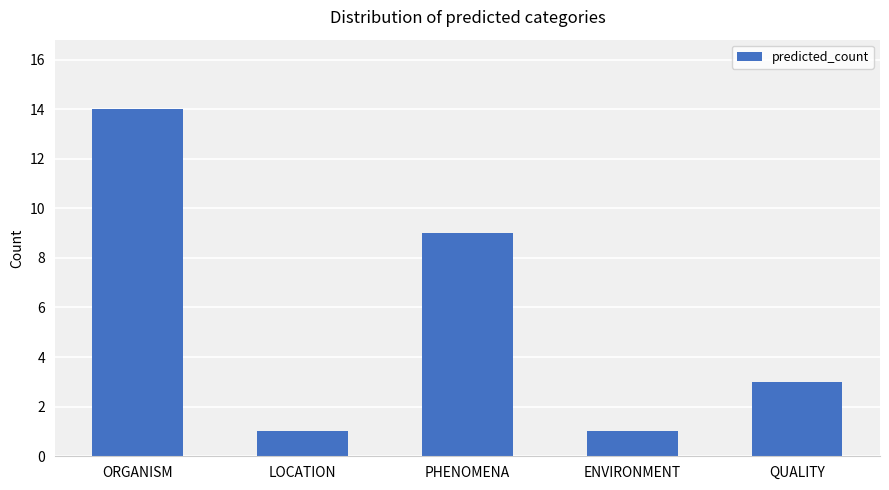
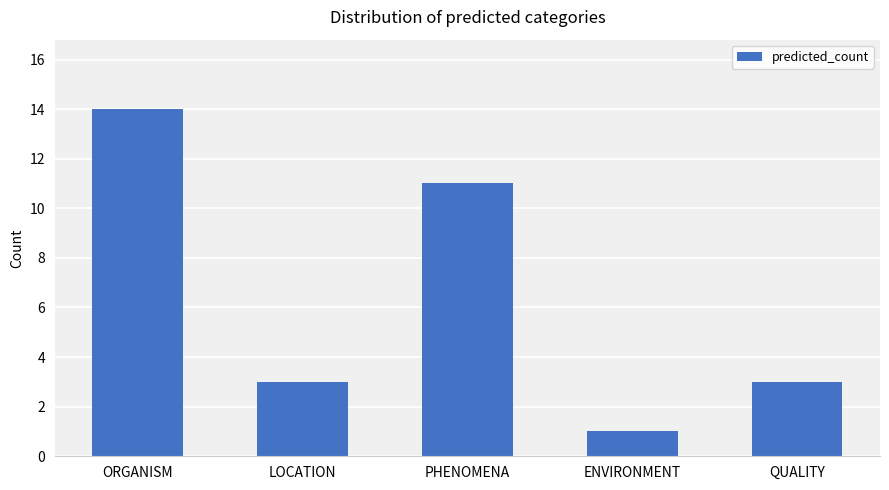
  {
    "ORGANISM": 14,
-   "LOCATION": 1,
-   "PHENOMENA": 9,
+   "LOCATION": 3,
+   "PHENOMENA": 11,
    "ENVIRONMENT": 1,
    "QUALITY": 3
  }
